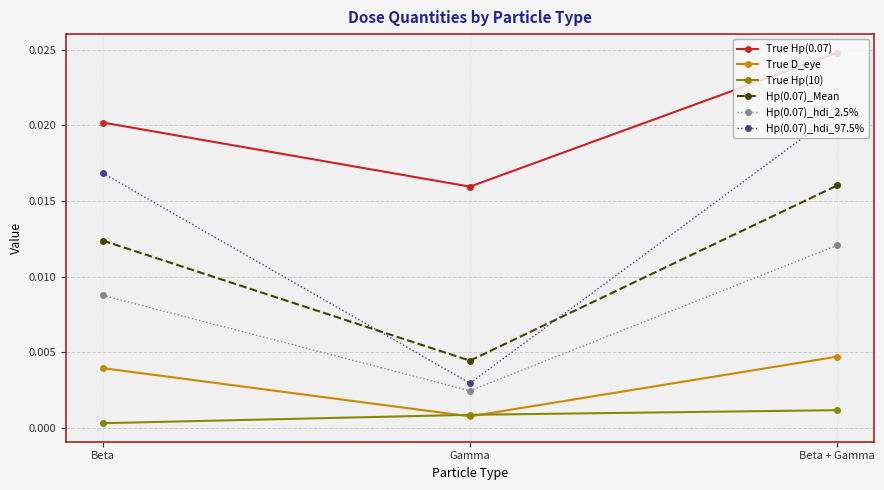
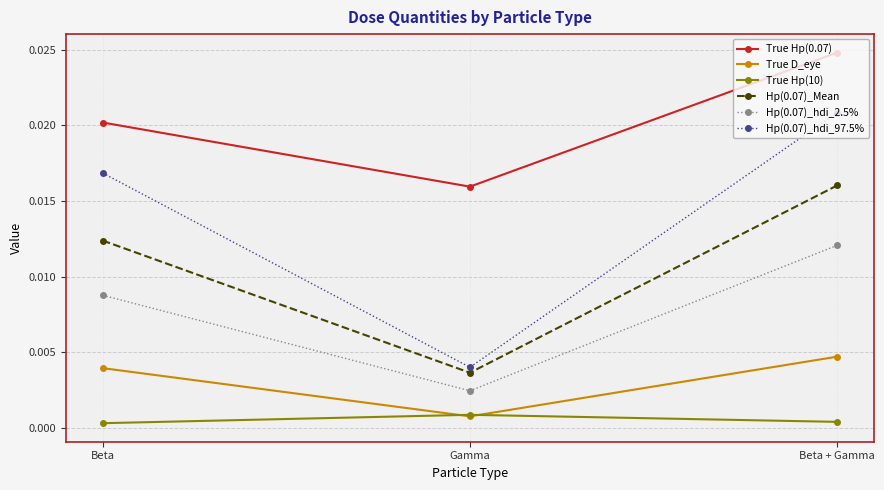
  {
    "True Hp(0.07)": {
      "Beta": 0.0202,
      "Gamma": 0.0160
    },
    "True D_eye": {
      "Beta": 0.0039,
      "Beta + Gamma": 0.0047
    },
    "True Hp(10)": {
      "Beta": 0.0003,
-     "Beta + Gamma": 0.0012
+     "Beta + Gamma": 0.0004
    },
    "Hp(0.07)_Mean": {
      "Beta": 0.0124,
-     "Gamma": 0.0044,
+     "Gamma": 0.0036,
      "Beta + Gamma": 0.0160
    },
    "Hp(0.07)_hdi_2.5%": {
      "Beta": 0.0088,
      "Gamma": 0.0024,
      "Beta + Gamma": 0.0121
    },
    "Hp(0.07)_hdi_97.5%": {
      "Beta": 0.0169,
-     "Gamma": 0.0030
+     "Gamma": 0.0040
    }
  }
